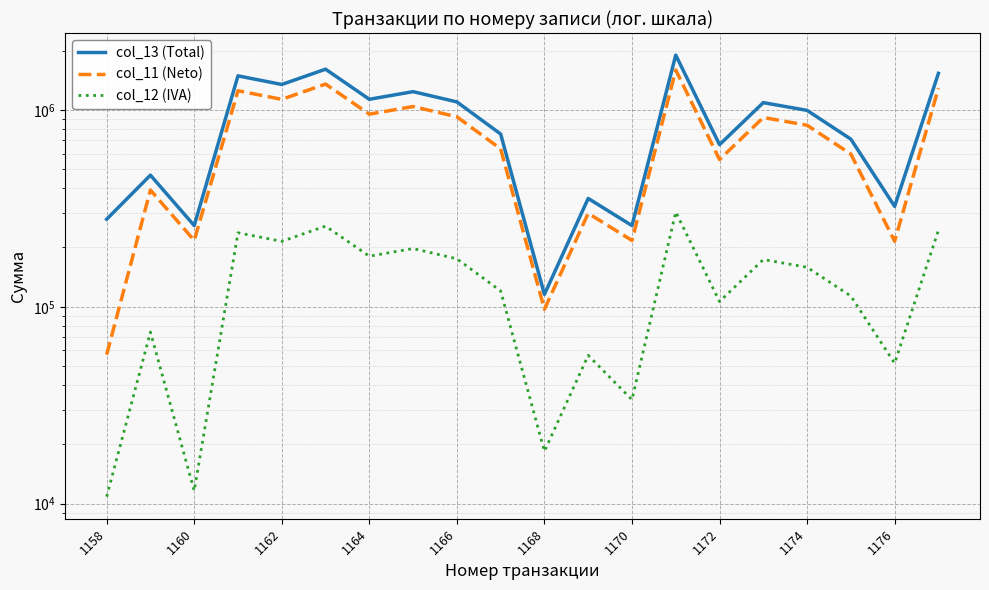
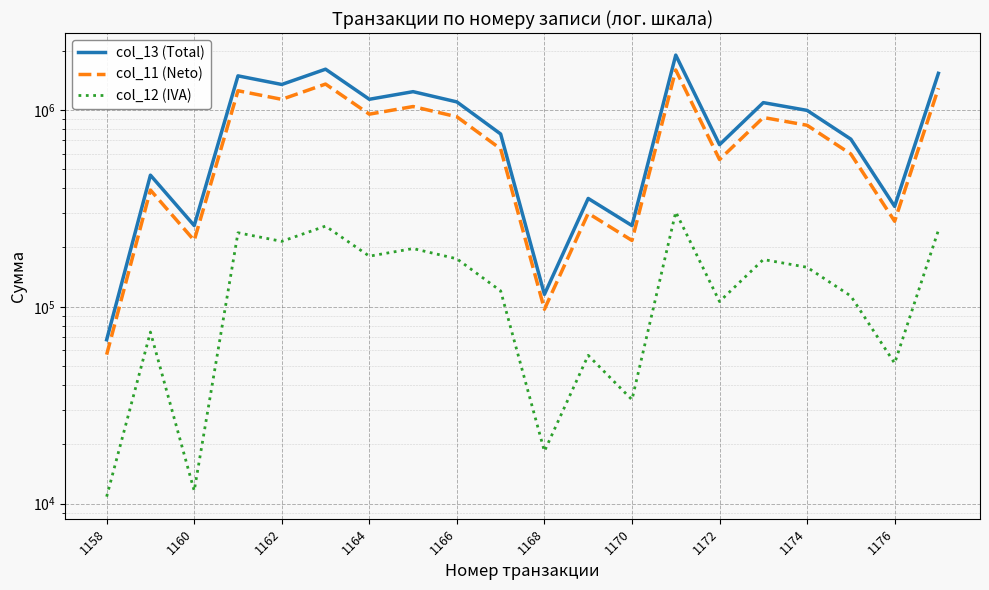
  {
    "col_13 (Total)": {
-     "1158": 280000,
+     "1158": 68000,
      "1160": 260000,
      "1162": 1300000,
      "1164": 1100000,
      "1166": 1100000,
      "1168": 120000,
      "1170": 260000,
      "1172": 670000,
      "1174": 1000000,
      "1176": 320000
    },
    "col_11 (Neto)": {
      "1158": 57000,
      "1160": 220000,
      "1162": 1100000,
      "1164": 1000000,
      "1166": 900000,
      "1168": 100000,
      "1170": 220000,
      "1172": 560000,
      "1174": 840000,
-     "1176": 220000
+     "1176": 270000
    },
    "col_12 (IVA)": {
      "1158": 11000,
      "1160": 12000,
      "1162": 210000,
      "1164": 180000,
      "1166": 180000,
      "1168": 18000,
      "1170": 34000,
      "1172": 110000,
      "1174": 160000,
      "1176": 52000
    }
  }
